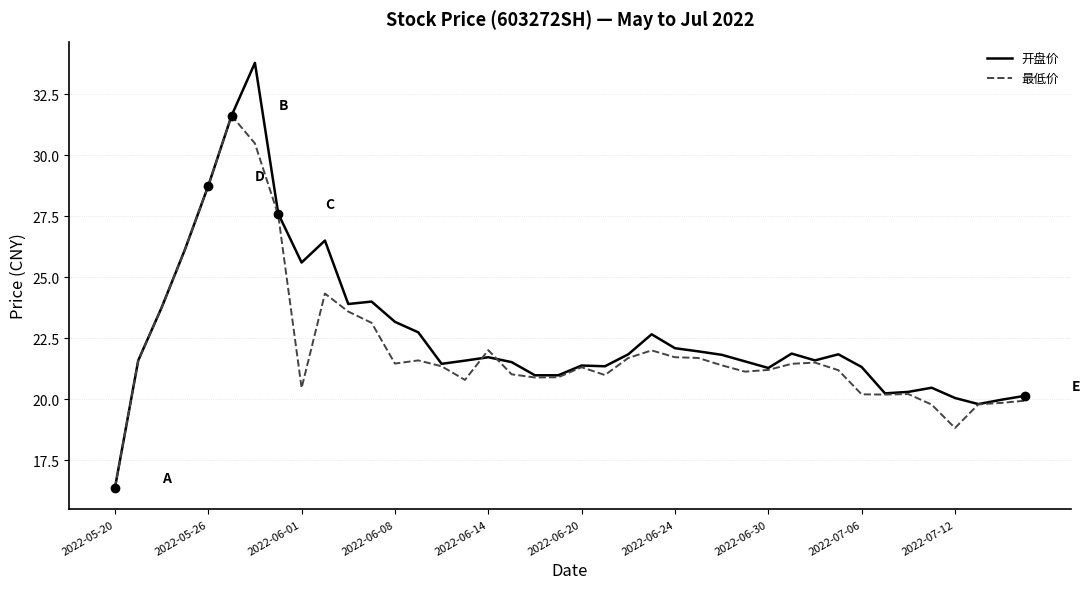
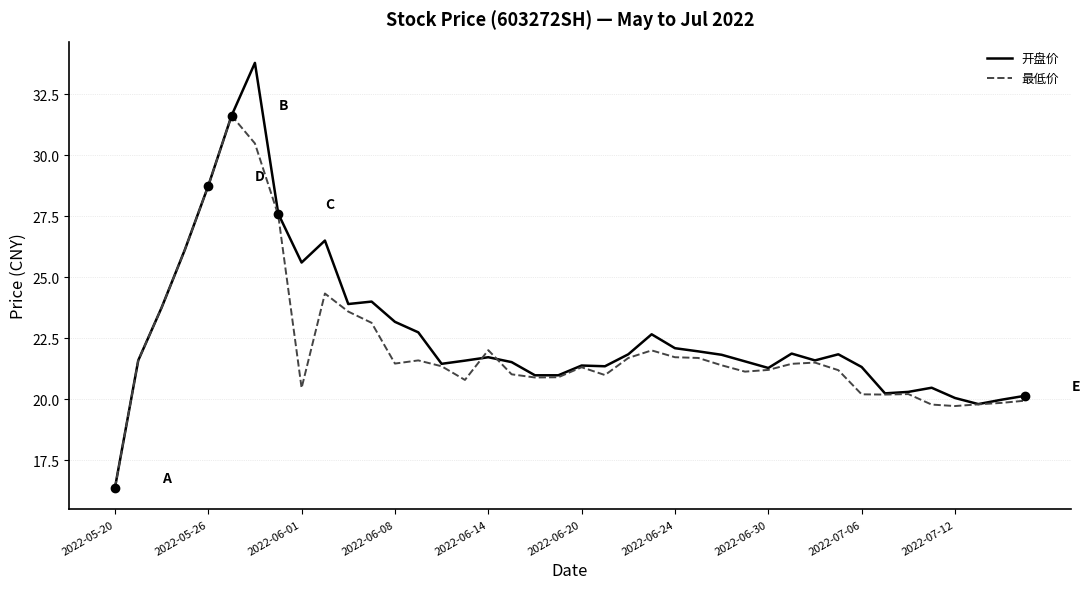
  {
    "最低价": {
      "2022-06-01": 20.5,
      "2022-06-08": 21.5,
      "2022-06-14": 22.0,
      "2022-06-24": 21.7,
      "2022-07-06": 20.2,
-     "2022-07-12": 18.8
+     "2022-07-12": 19.7
    }
  }
